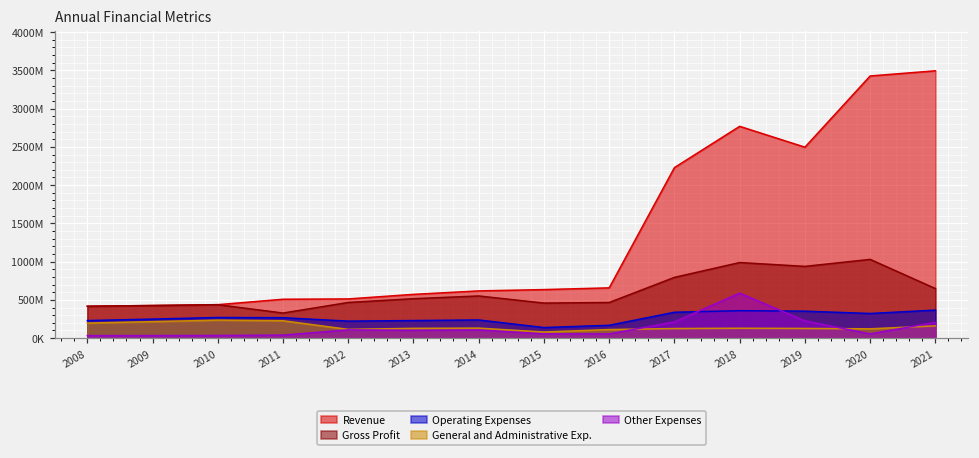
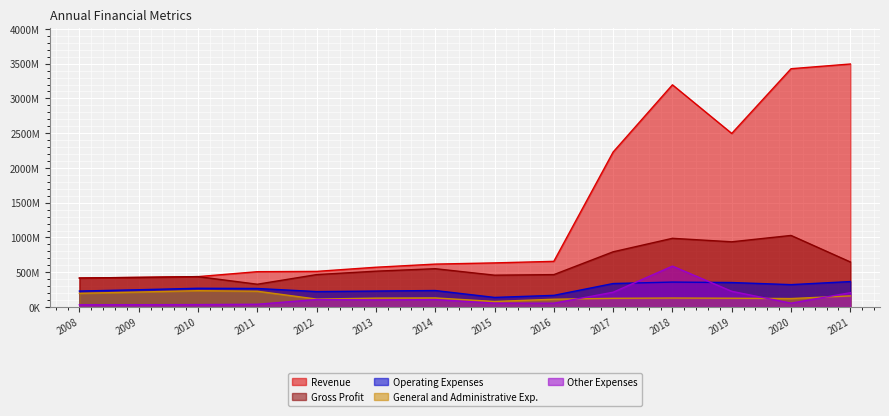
  {
    "Revenue": {
      "2011": 500000000,
      "2012": 500000000,
      "2013": 600000000,
      "2014": 600000000,
      "2015": 600000000,
      "2016": 700000000,
      "2017": 2200000000,
-     "2018": 2800000000,
+     "2018": 3200000000,
      "2019": 2500000000,
      "2020": 3400000000,
      "2021": 3500000000
    },
    "Gross Profit": {
      "2011": 300000000,
      "2012": 500000000,
      "2013": 500000000,
      "2014": 600000000,
      "2015": 500000000,
      "2016": 500000000,
      "2017": 800000000,
      "2018": 1000000000,
      "2019": 900000000,
      "2020": 1000000000,
      "2021": 600000000
    },
    "Operating Expenses": {
      "2011": 300000000,
      "2012": 200000000,
      "2013": 200000000,
      "2014": 200000000,
      "2015": 100000000,
      "2016": 200000000,
      "2017": 300000000,
      "2018": 400000000,
      "2019": 400000000,
      "2020": 300000000,
      "2021": 400000000
    },
    "General and Administrative Exp.": {
      "2011": 200000000,
      "2016": 100000000,
      "2017": 100000000,
      "2018": 100000000,
      "2019": 100000000,
      "2020": 100000000,
      "2021": 200000000
    },
    "Other Expenses": {
      "2008": 0,
      "2009": 0,
      "2010": 0,
      "2011": 0,
      "2016": 100000000,
      "2017": 200000000,
      "2018": 600000000,
      "2019": 200000000,
      "2020": 100000000,
      "2021": 200000000
    }
  }
